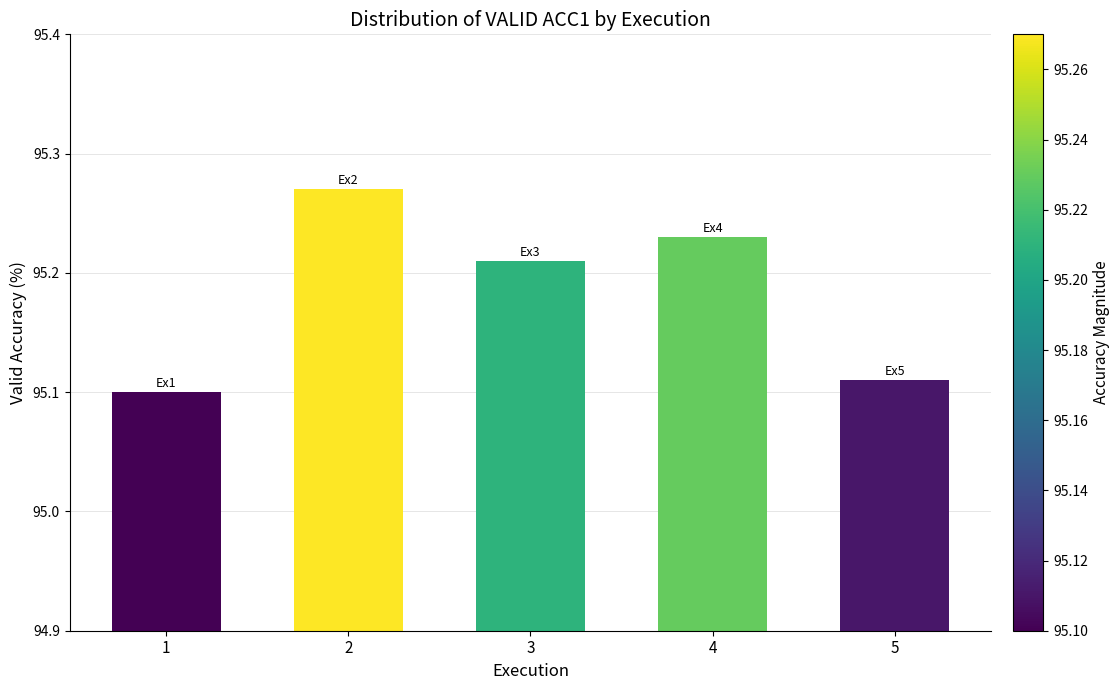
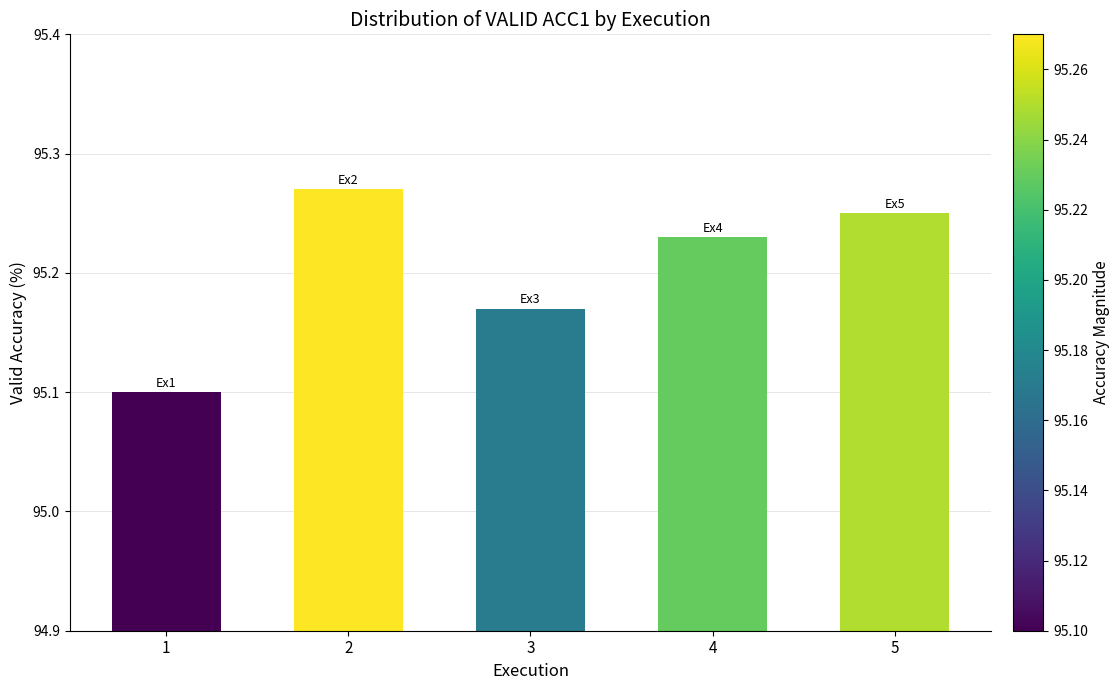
  {
    "1": 95.10,
    "2": 95.27,
-   "3": 95.21,
+   "3": 95.17,
    "4": 95.23,
-   "5": 95.11
+   "5": 95.25
  }
